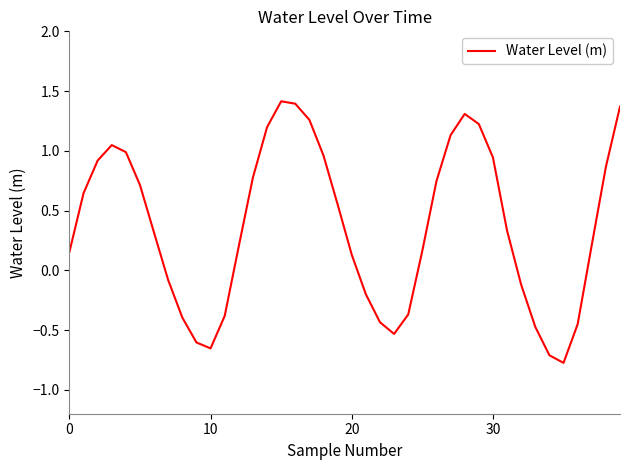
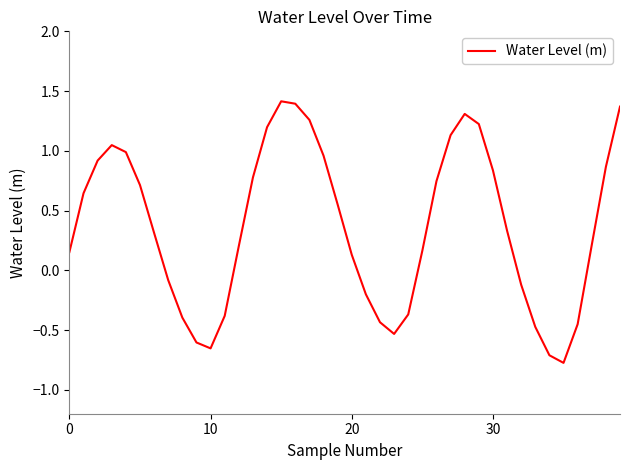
  {
    "0": 0.15,
    "10": -0.65,
    "20": 0.13,
-   "30": 0.94
+   "30": 0.84
  }
